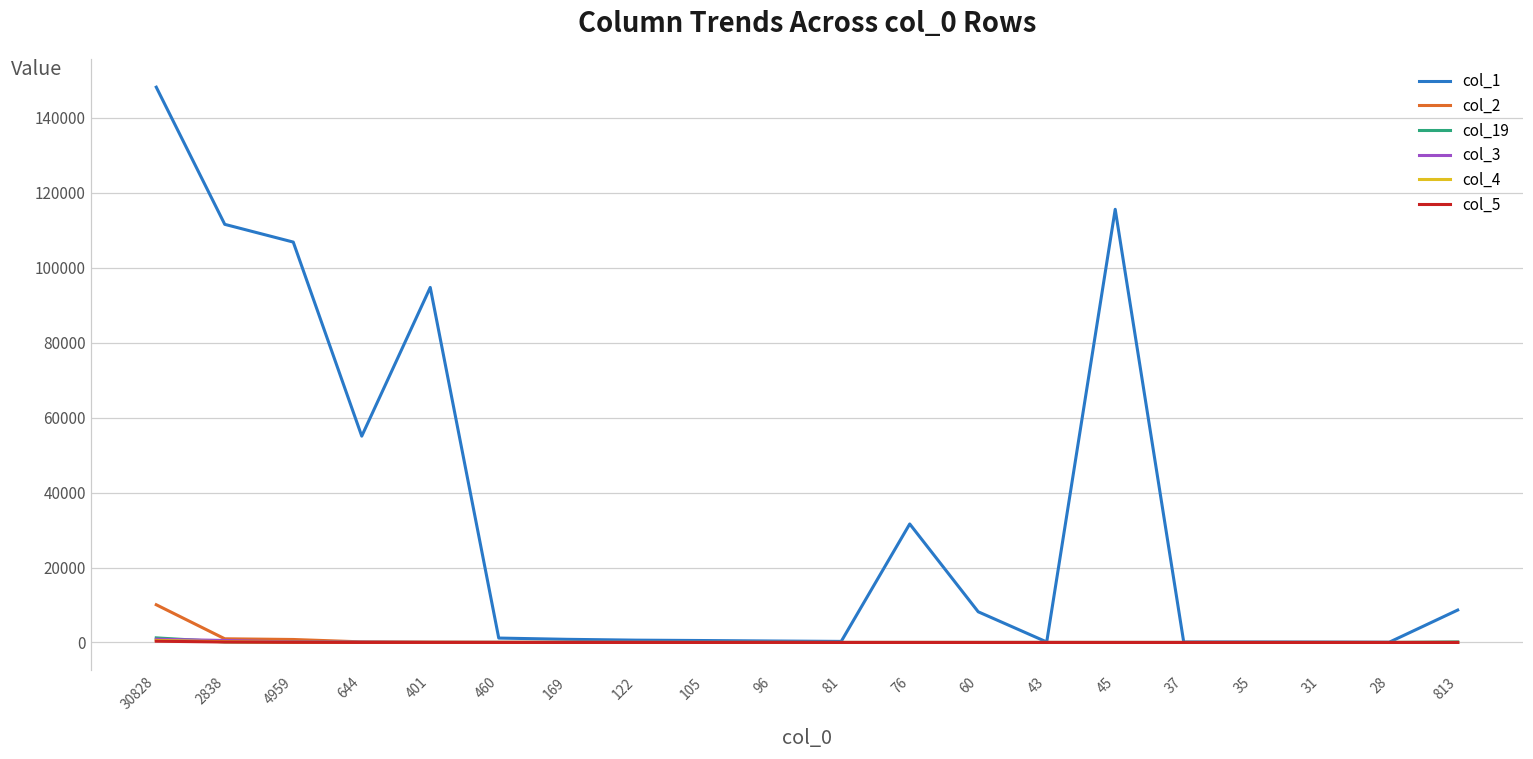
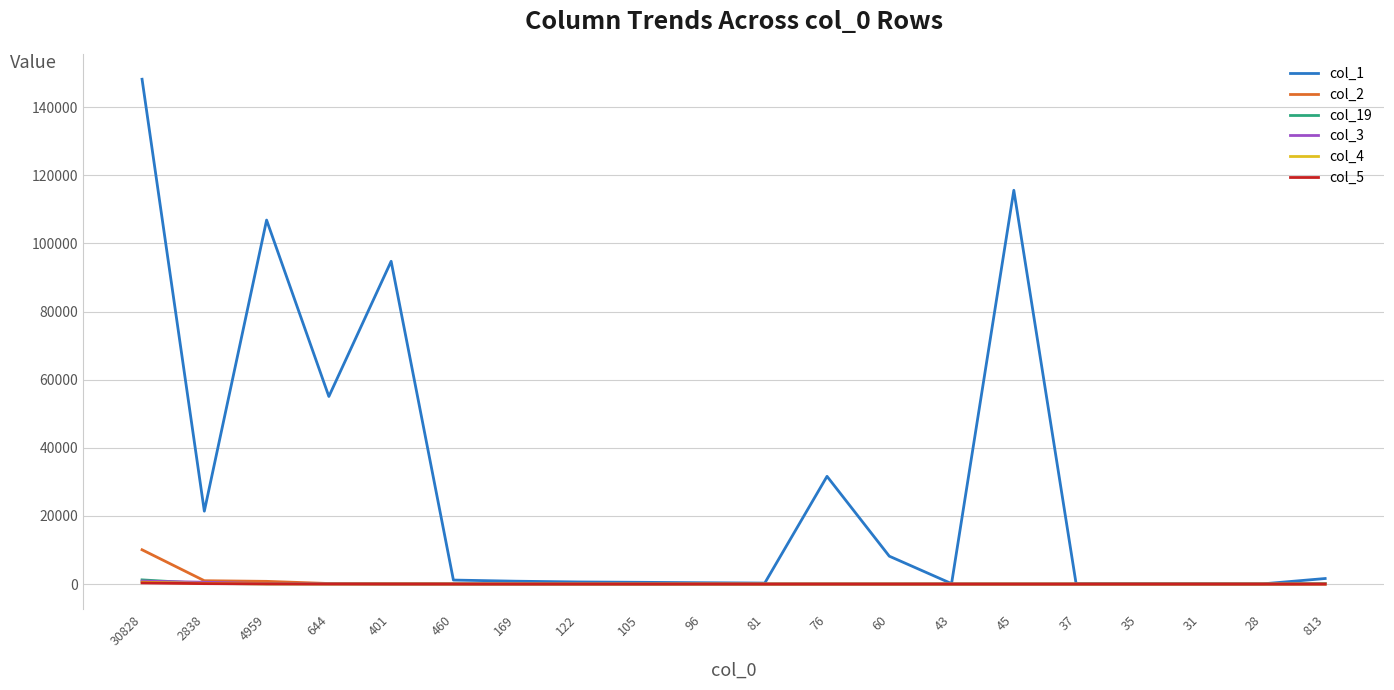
  {
    "col_1": {
      "30828": 148000,
-     "2838": 112000,
+     "2838": 21000,
      "4959": 107000,
      "644": 55000,
      "401": 95000,
      "460": 1000,
      "169": 1000,
      "76": 32000,
      "60": 8000,
      "45": 116000,
-     "813": 9000
+     "813": 2000
    },
    "col_2": {
      "30828": 10000
    }
  }
